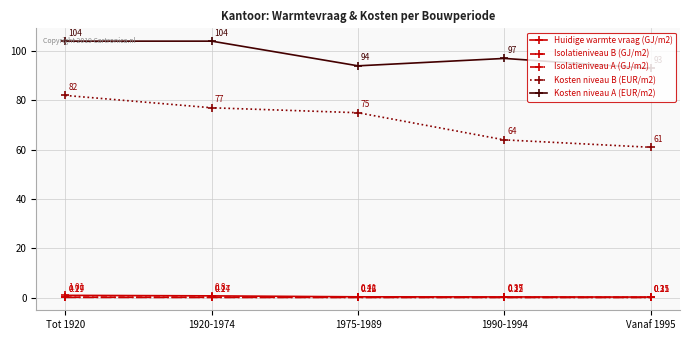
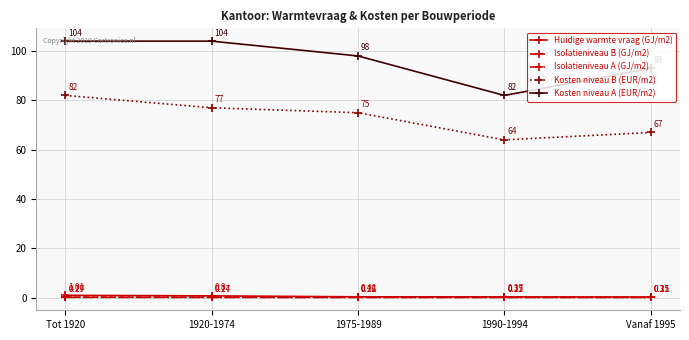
  {
    "Kosten niveau B (EUR/m2)": {
      "Tot 1920": 82,
      "1920-1974": 77,
      "1975-1989": 75,
      "1990-1994": 64,
-     "Vanaf 1995": 61
+     "Vanaf 1995": 67
    },
    "Kosten niveau A (EUR/m2)": {
      "Tot 1920": 104,
      "1920-1974": 104,
-     "1975-1989": 94,
-     "1990-1994": 97
+     "1975-1989": 98,
+     "1990-1994": 82
    }
  }
